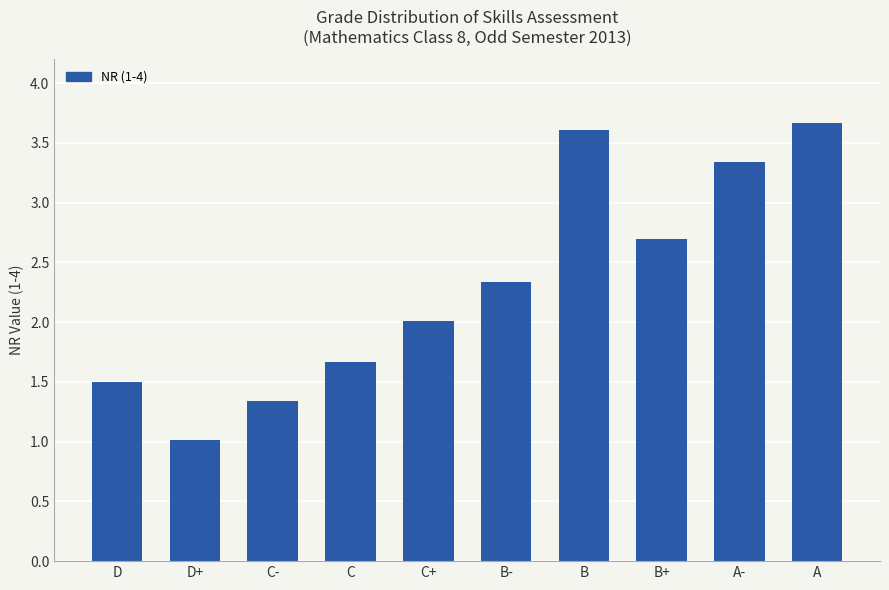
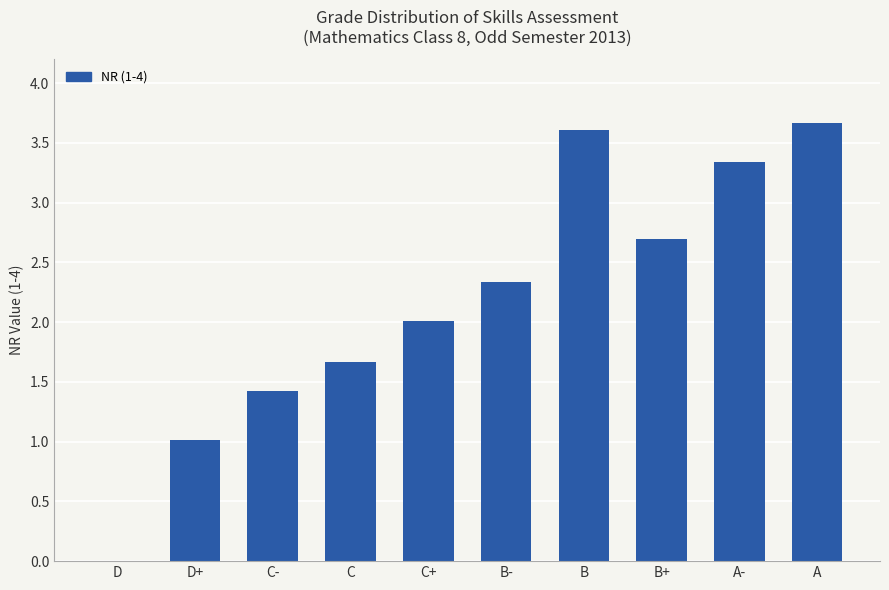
  {
-   "D": 1.5,
+   "D": 0.0,
    "D+": 1.01,
-   "C-": 1.34,
+   "C-": 1.42,
    "C": 1.67,
    "C+": 2.01,
    "B-": 2.34,
    "B": 3.61,
    "B+": 2.70,
    "A-": 3.34,
    "A": 3.67
  }
